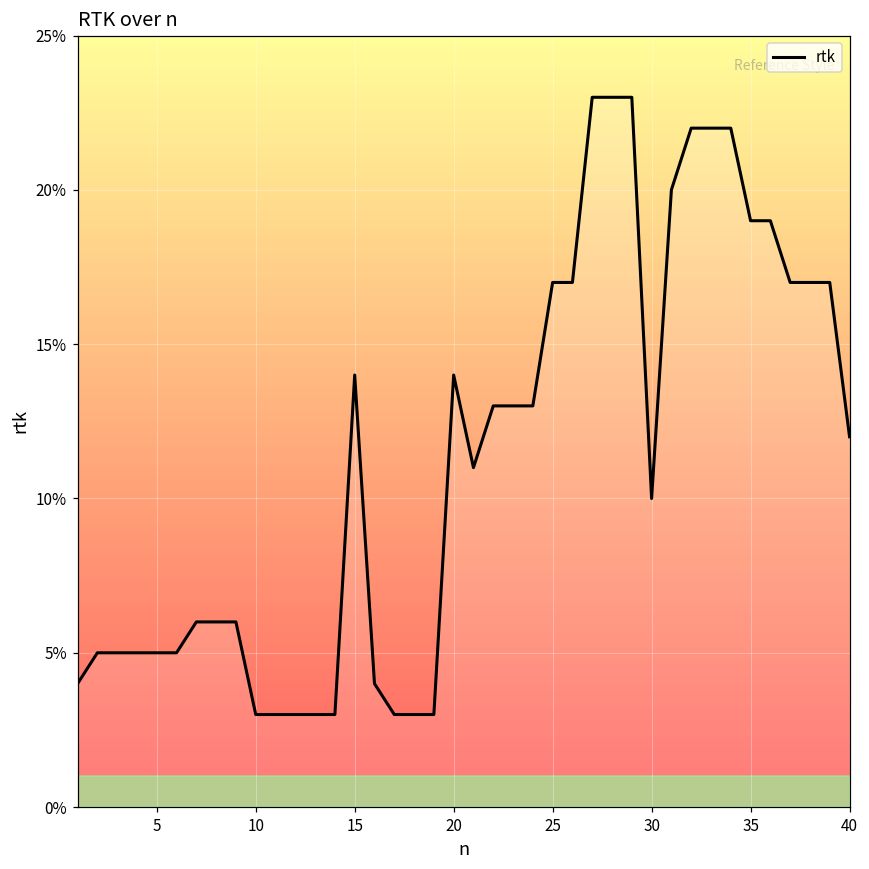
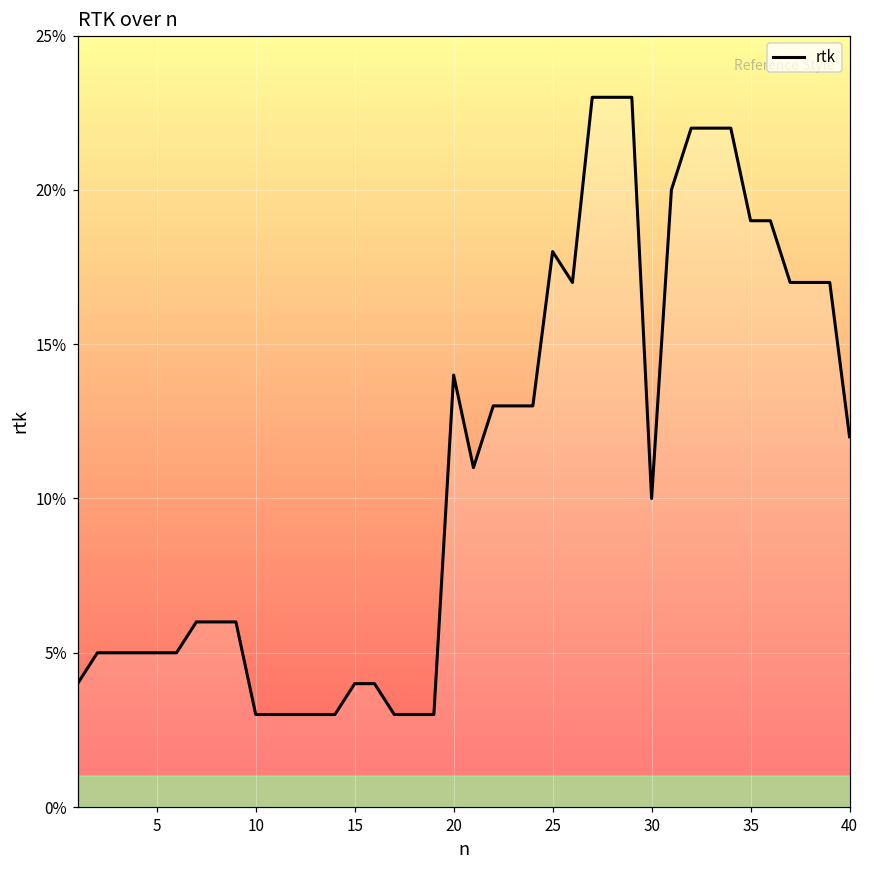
  {
    "5": "5.0%",
    "10": "3.0%",
-   "15": "14.0%",
+   "15": "4.0%",
    "20": "14.0%",
-   "25": "17.0%",
+   "25": "18.0%",
    "30": "10.0%",
    "35": "19.0%",
    "40": "12.0%"
  }
